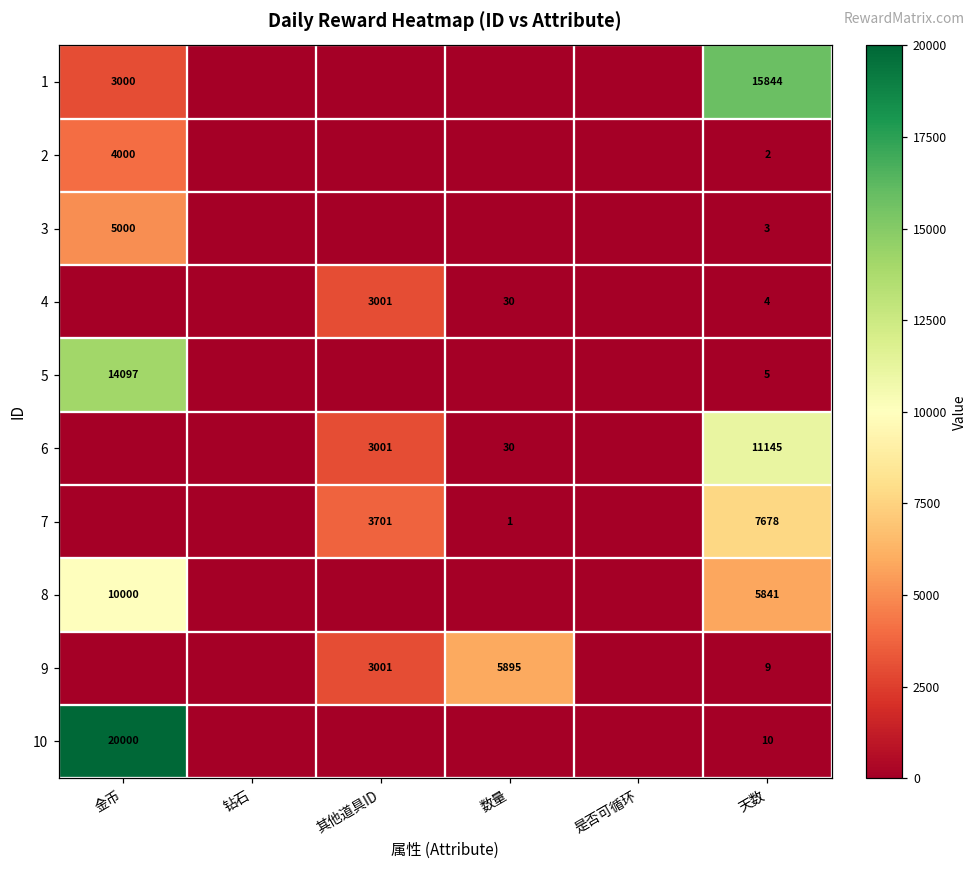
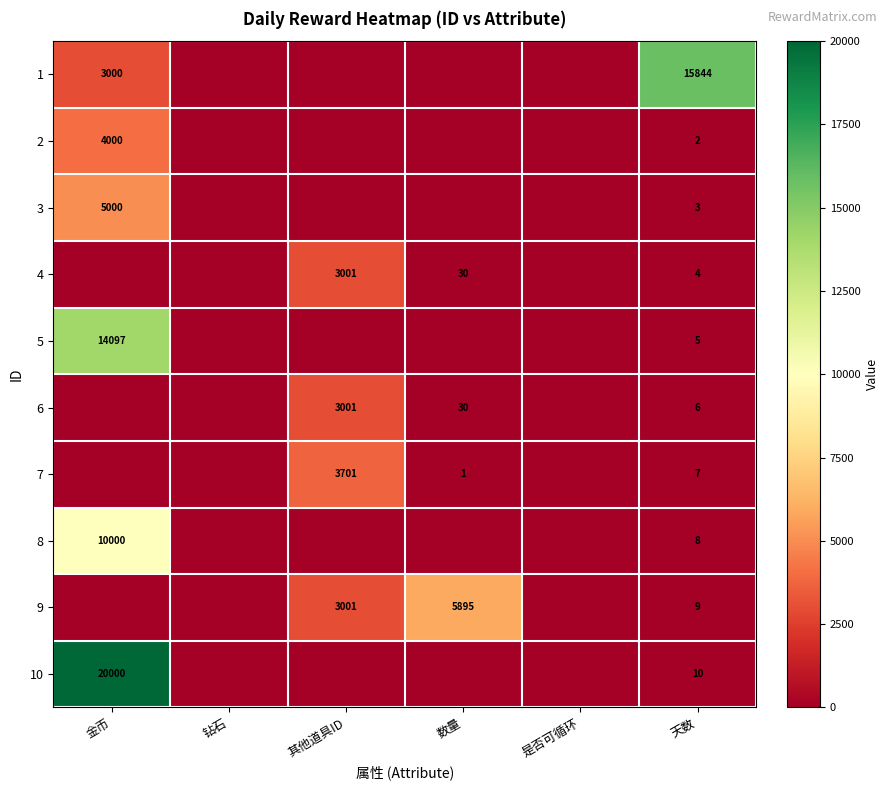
  {
    "1": {
      "金币": 3000,
      "天数": 15844
    },
    "2": {
      "金币": 4000,
      "天数": 2
    },
    "3": {
      "金币": 5000,
      "天数": 3
    },
    "4": {
      "其他道具ID": 3001,
      "数量": 30,
      "天数": 4
    },
    "5": {
      "金币": 14097,
      "天数": 5
    },
    "6": {
      "其他道具ID": 3001,
      "数量": 30,
-     "天数": 11145
+     "天数": 6
    },
    "7": {
      "其他道具ID": 3701,
      "数量": 1,
-     "天数": 7678
+     "天数": 7
    },
    "8": {
      "金币": 10000,
-     "天数": 5841
+     "天数": 8
    },
    "9": {
      "其他道具ID": 3001,
      "数量": 5895,
      "天数": 9
    },
    "10": {
      "金币": 20000,
      "天数": 10
    }
  }
